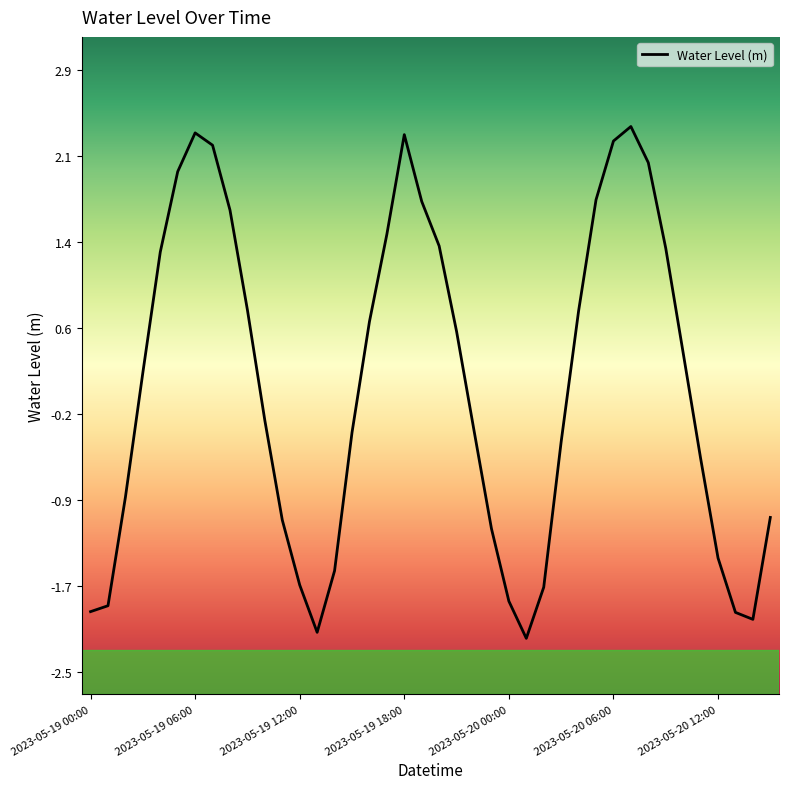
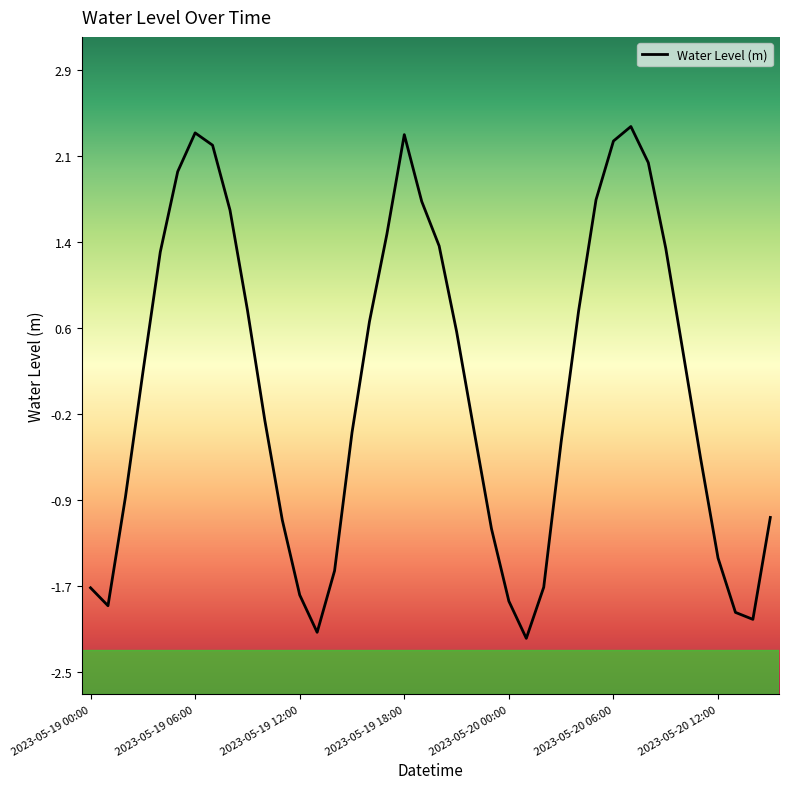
  {
-   "2023-05-19 00:00": -1.94,
+   "2023-05-19 00:00": -1.73,
    "2023-05-19 06:00": 2.33,
-   "2023-05-19 12:00": -1.70,
+   "2023-05-19 12:00": -1.79,
    "2023-05-19 18:00": 2.32,
    "2023-05-20 00:00": -1.85,
    "2023-05-20 06:00": 2.26,
    "2023-05-20 12:00": -1.46
  }
